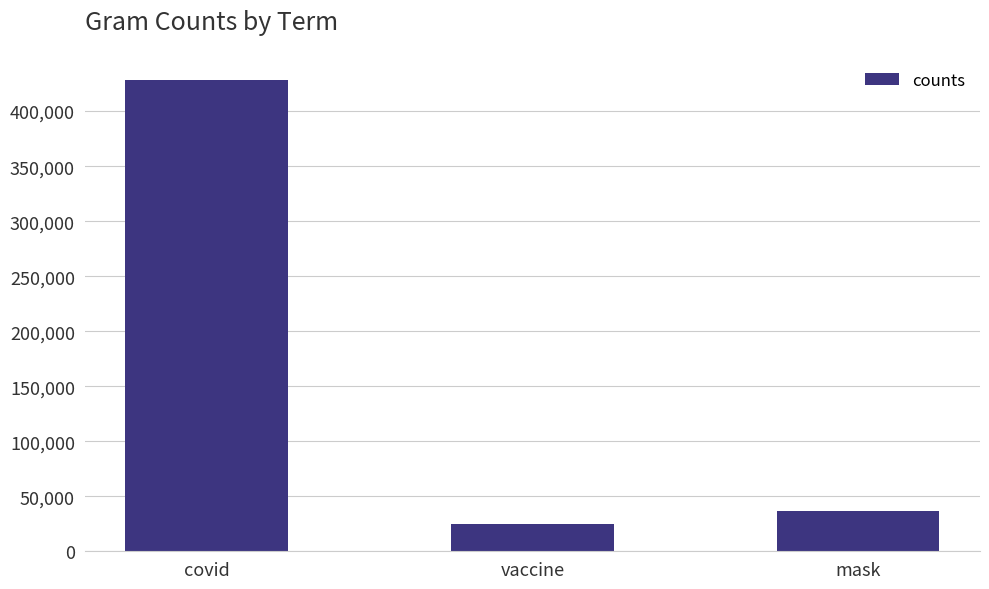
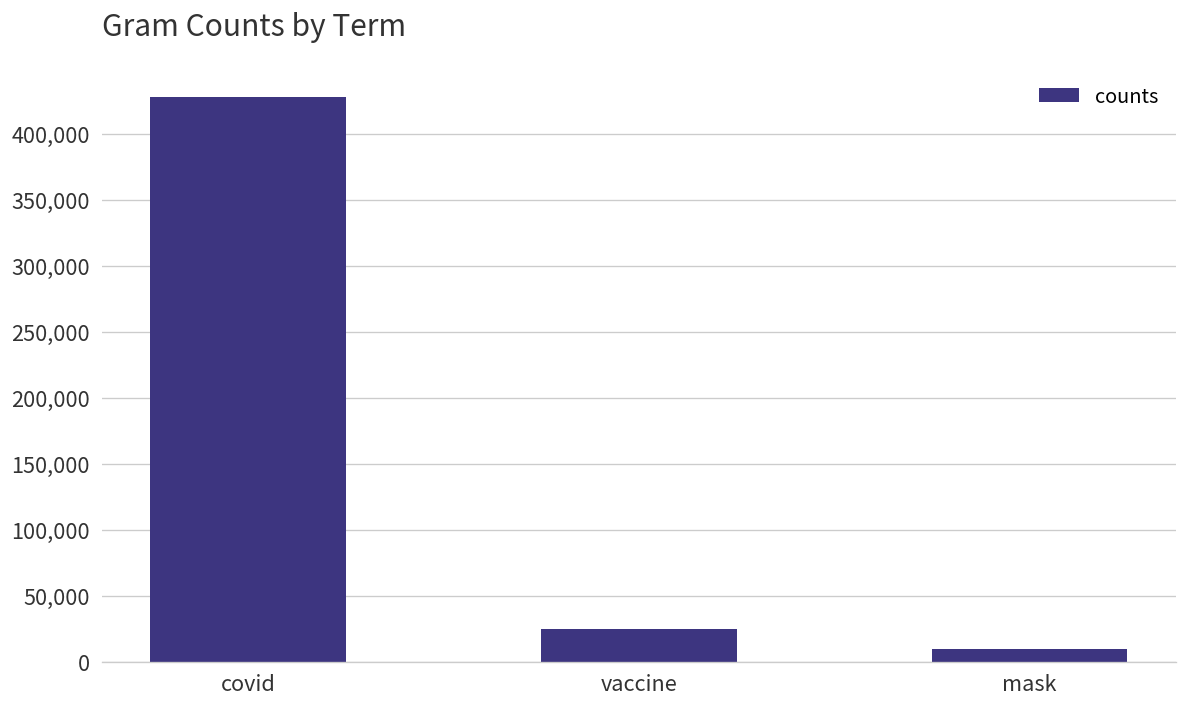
  {
    "covid": "428,000",
    "vaccine": "25,000",
-   "mask": "37,000"
+   "mask": "10,000"
  }
